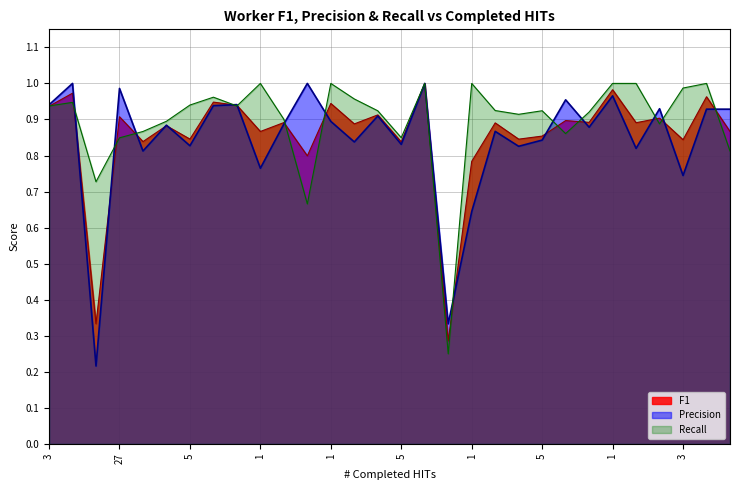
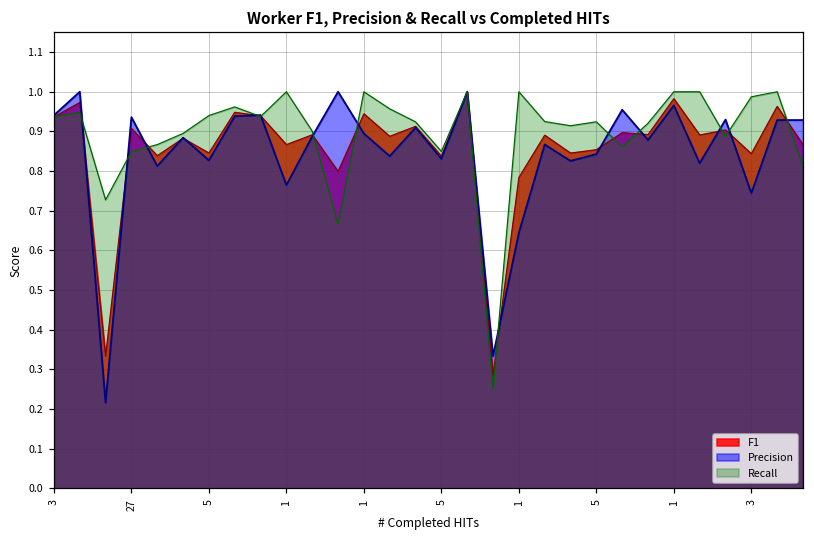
  {
    "F1": {
      "27": 0.91
    },
    "Precision": {
-     "27": 0.99
+     "27": 0.94
    },
    "Recall": {
      "27": 0.85
    }
  }
